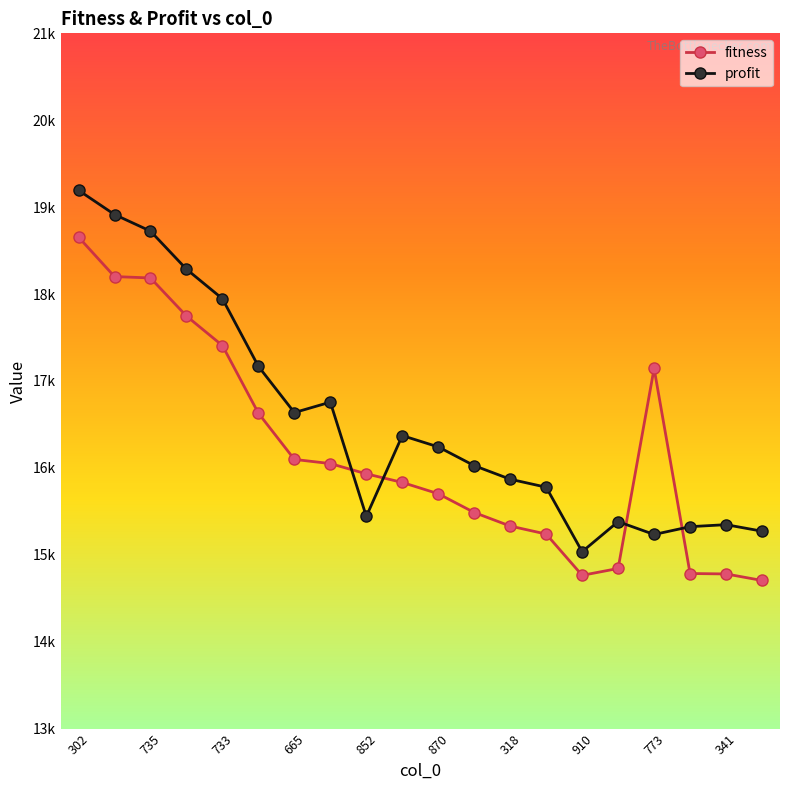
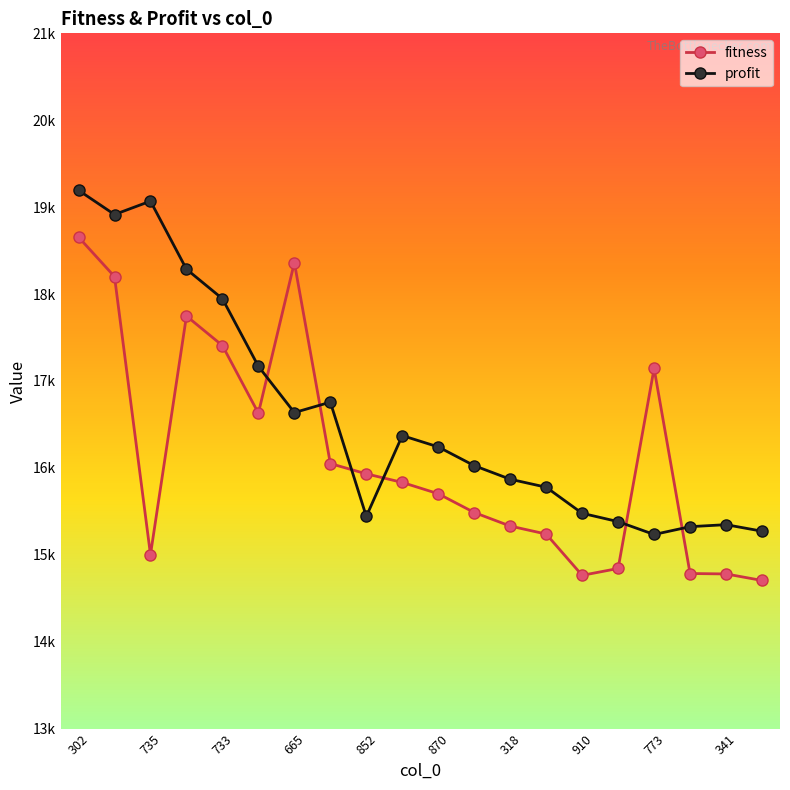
  {
    "fitness": {
      "302": 18700,
-     "735": 18200,
+     "735": 15000,
      "733": 17400,
-     "665": 16100,
+     "665": 18400,
      "852": 15900,
      "870": 15700,
      "318": 15300,
      "910": 14800,
      "773": 17100,
      "341": 14800
    },
    "profit": {
      "302": 19200,
-     "735": 18700,
+     "735": 19100,
      "733": 17900,
      "665": 16600,
      "852": 15400,
      "870": 16200,
      "318": 15900,
-     "910": 15000,
+     "910": 15500,
      "773": 15200,
      "341": 15300
    }
  }
